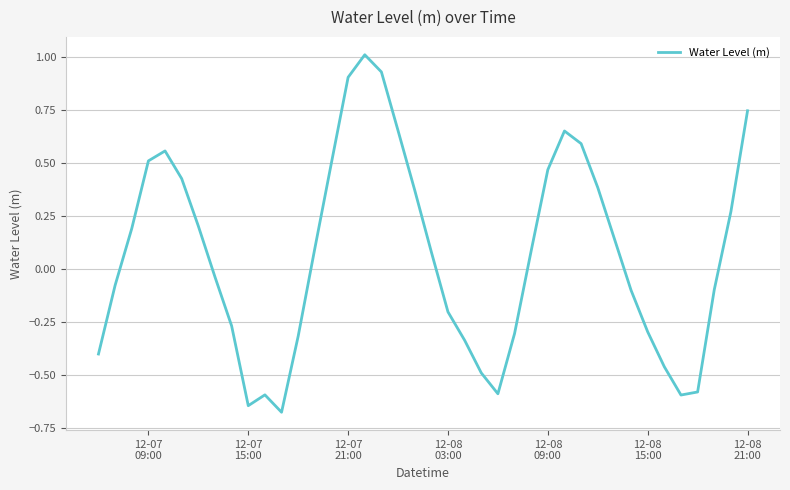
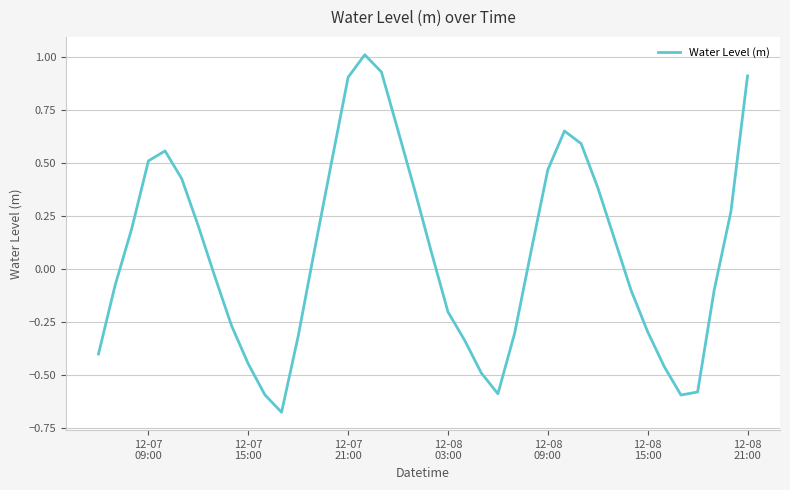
  {
    "12-07 09:00": 0.51,
-   "12-07 15:00": -0.64,
+   "12-07 15:00": -0.45,
    "12-07 21:00": 0.90,
    "12-08 03:00": -0.20,
    "12-08 09:00": 0.47,
    "12-08 15:00": -0.30,
-   "12-08 21:00": 0.75
+   "12-08 21:00": 0.91
  }
